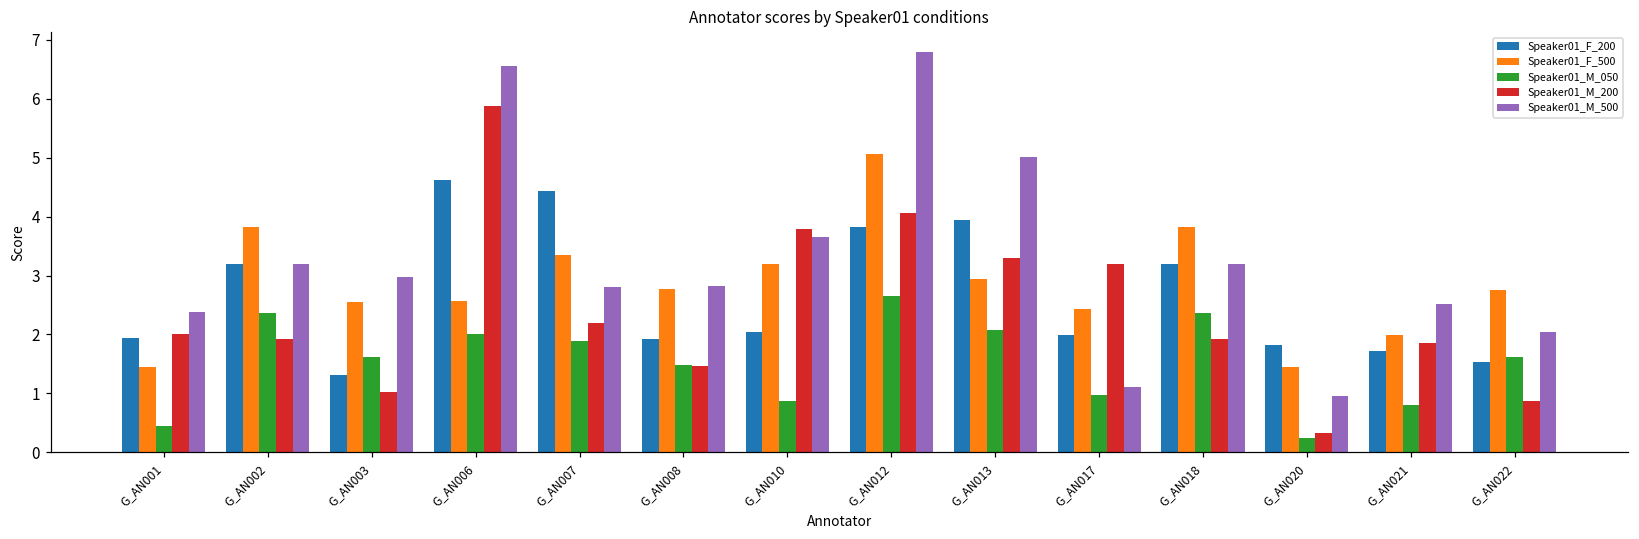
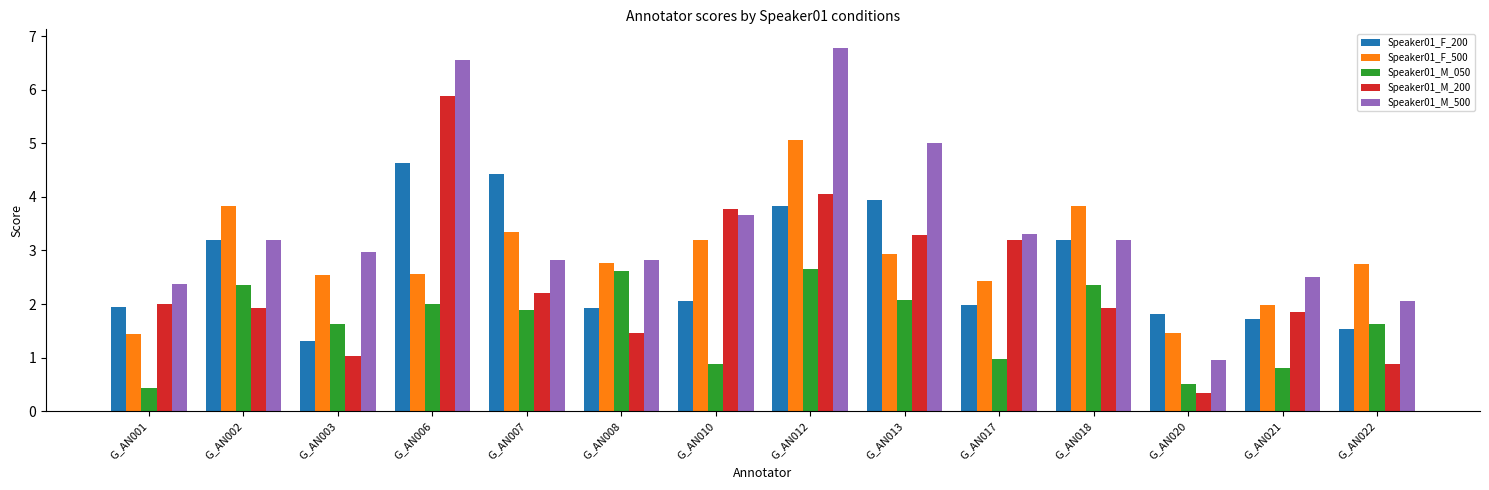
  {
    "Speaker01_F_200": {
      "G_AN001": 1.9,
      "G_AN002": 3.2,
      "G_AN003": 1.3,
      "G_AN006": 4.6,
      "G_AN007": 4.4,
      "G_AN008": 1.9,
      "G_AN010": 2.0,
      "G_AN012": 3.8,
      "G_AN013": 3.9,
      "G_AN017": 2.0,
      "G_AN018": 3.2,
      "G_AN020": 1.8,
      "G_AN021": 1.7,
      "G_AN022": 1.5
    },
    "Speaker01_F_500": {
      "G_AN001": 1.4,
      "G_AN002": 3.8,
      "G_AN003": 2.6,
      "G_AN006": 2.6,
      "G_AN007": 3.3,
      "G_AN008": 2.8,
      "G_AN010": 3.2,
      "G_AN012": 5.1,
      "G_AN013": 2.9,
      "G_AN017": 2.4,
      "G_AN018": 3.8,
      "G_AN020": 1.5,
      "G_AN021": 2.0,
      "G_AN022": 2.7
    },
    "Speaker01_M_050": {
      "G_AN001": 0.4,
      "G_AN002": 2.4,
      "G_AN003": 1.6,
      "G_AN006": 2.0,
      "G_AN007": 1.9,
-     "G_AN008": 1.5,
+     "G_AN008": 2.6,
      "G_AN010": 0.9,
      "G_AN012": 2.7,
      "G_AN013": 2.1,
      "G_AN017": 1.0,
      "G_AN018": 2.4,
-     "G_AN020": 0.3,
+     "G_AN020": 0.5,
      "G_AN021": 0.8,
      "G_AN022": 1.6
    },
    "Speaker01_M_200": {
      "G_AN001": 2.0,
      "G_AN002": 1.9,
      "G_AN003": 1.0,
      "G_AN006": 5.9,
      "G_AN007": 2.2,
      "G_AN008": 1.5,
      "G_AN010": 3.8,
      "G_AN012": 4.1,
      "G_AN013": 3.3,
      "G_AN017": 3.2,
      "G_AN018": 1.9,
      "G_AN020": 0.3,
      "G_AN021": 1.9,
      "G_AN022": 0.9
    },
    "Speaker01_M_500": {
      "G_AN001": 2.4,
      "G_AN002": 3.2,
      "G_AN003": 3.0,
      "G_AN006": 6.6,
      "G_AN007": 2.8,
      "G_AN008": 2.8,
      "G_AN010": 3.7,
      "G_AN012": 6.8,
      "G_AN013": 5.0,
-     "G_AN017": 1.1,
+     "G_AN017": 3.3,
      "G_AN018": 3.2,
      "G_AN020": 1.0,
      "G_AN021": 2.5,
      "G_AN022": 2.0
    }
  }
